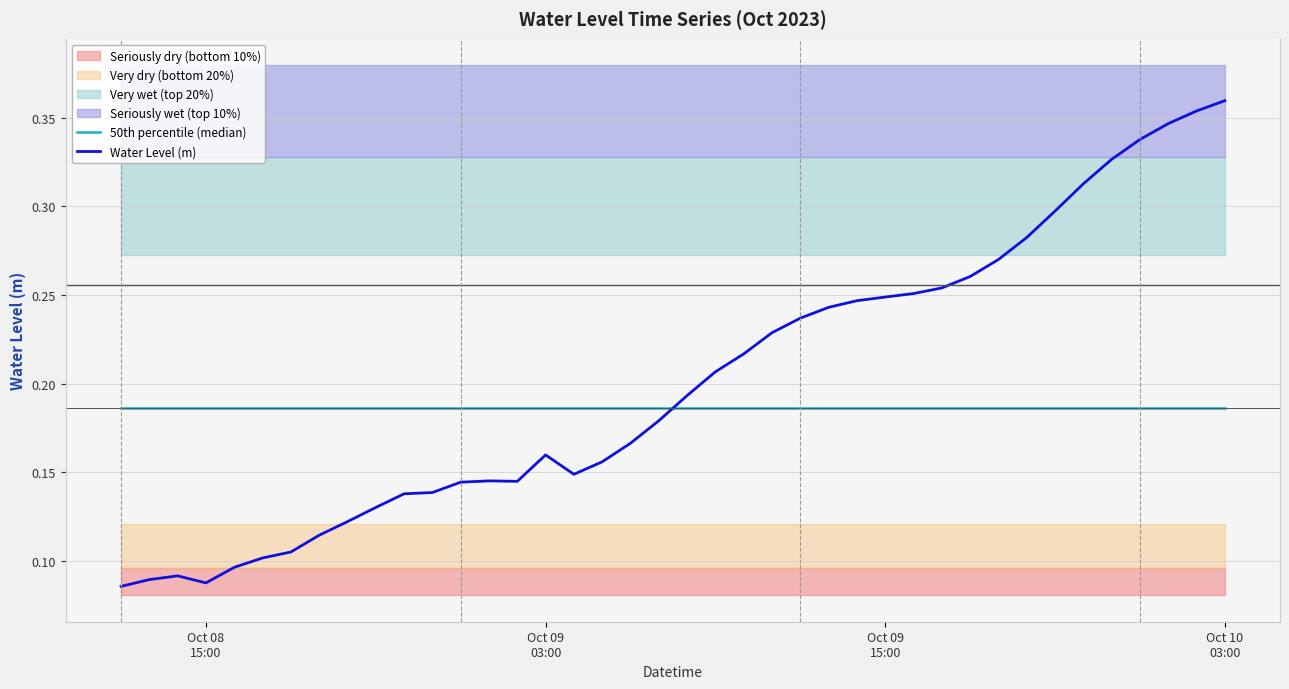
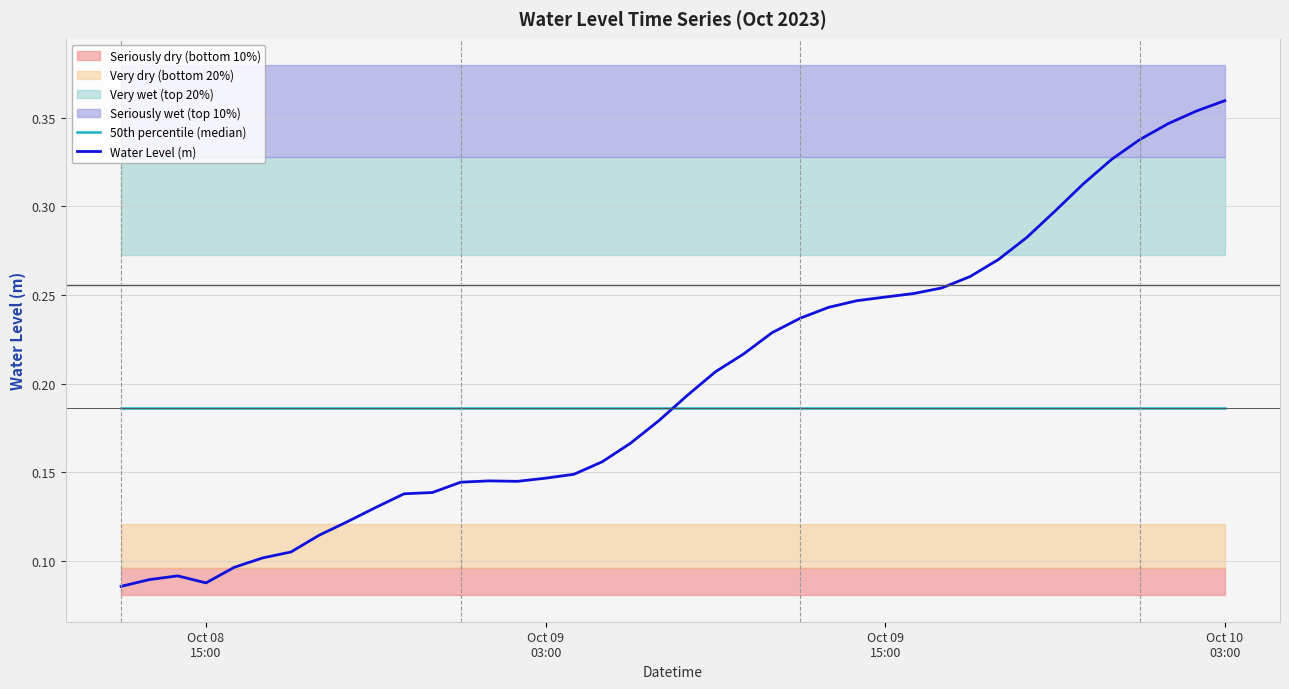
  {
    "50th percentile (median)": {
      "Oct 08 15:00": 0.186,
      "Oct 09 03:00": 0.186,
      "Oct 09 15:00": 0.186,
      "Oct 10 03:00": 0.186
    },
    "Seriously dry (bottom 10%)": {
      "Oct 08 15:00": 0.096,
      "Oct 09 03:00": 0.096,
      "Oct 09 15:00": 0.096,
      "Oct 10 03:00": 0.096
    },
    "Water Level (m)": {
      "Oct 08 15:00": 0.088,
-     "Oct 09 03:00": 0.160,
+     "Oct 09 03:00": 0.147,
      "Oct 09 15:00": 0.249,
      "Oct 10 03:00": 0.360
    },
    "Very dry (bottom 20%)": {
      "Oct 08 15:00": 0.025,
      "Oct 09 03:00": 0.025,
      "Oct 09 15:00": 0.025,
      "Oct 10 03:00": 0.025
    }
  }
